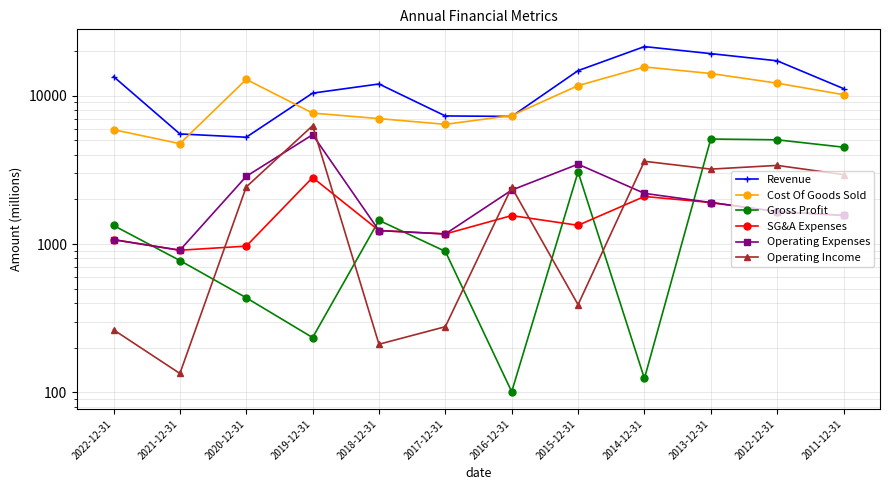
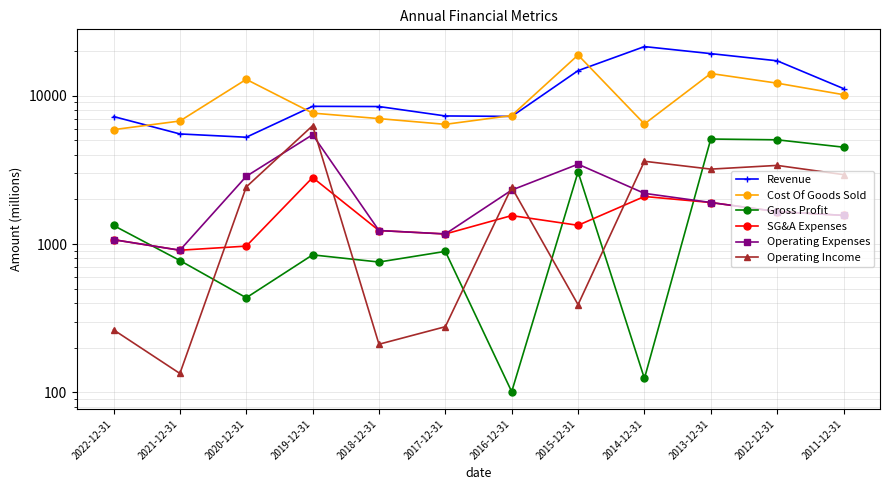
  {
    "Revenue": {
-     "2022-12-31": 13000,
+     "2022-12-31": 7000,
      "2021-12-31": 5500,
      "2020-12-31": 5200,
-     "2019-12-31": 10000,
-     "2018-12-31": 12000,
+     "2019-12-31": 8000,
+     "2018-12-31": 8000,
      "2017-12-31": 7000,
      "2015-12-31": 15000,
      "2014-12-31": 21000,
      "2013-12-31": 19000,
      "2012-12-31": 17000,
      "2011-12-31": 11000
    },
    "Cost Of Goods Sold": {
      "2022-12-31": 5900,
-     "2021-12-31": 4800,
+     "2021-12-31": 7000,
      "2020-12-31": 13000,
      "2019-12-31": 8000,
      "2018-12-31": 7000,
      "2017-12-31": 6400,
-     "2015-12-31": 12000,
-     "2014-12-31": 16000,
+     "2015-12-31": 19000,
+     "2014-12-31": 6000,
      "2013-12-31": 14000,
      "2012-12-31": 12000,
      "2011-12-31": 10000
    },
    "Gross Profit": {
      "2022-12-31": 1300,
      "2021-12-31": 800,
      "2020-12-31": 430,
-     "2019-12-31": 230,
-     "2018-12-31": 1400,
+     "2019-12-31": 800,
+     "2018-12-31": 800,
      "2017-12-31": 900,
      "2016-12-31": 100,
      "2015-12-31": 3100,
      "2014-12-31": 120,
      "2013-12-31": 5100,
      "2012-12-31": 5000,
      "2011-12-31": 4500
    },
    "SG&A Expenses": {
      "2020-12-31": 1000,
      "2019-12-31": 2800,
      "2016-12-31": 1600,
      "2015-12-31": 1300,
      "2014-12-31": 2100
    },
    "Operating Expenses": {
      "2020-12-31": 2900,
      "2019-12-31": 5500,
      "2016-12-31": 2300,
      "2015-12-31": 3500,
      "2014-12-31": 2200
    },
    "Operating Income": {
      "2022-12-31": 260,
      "2021-12-31": 130,
      "2020-12-31": 2400,
      "2019-12-31": 6300,
      "2018-12-31": 210,
      "2017-12-31": 280,
      "2016-12-31": 2400,
      "2015-12-31": 390,
      "2014-12-31": 3600,
      "2013-12-31": 3200,
      "2012-12-31": 3400
    }
  }
